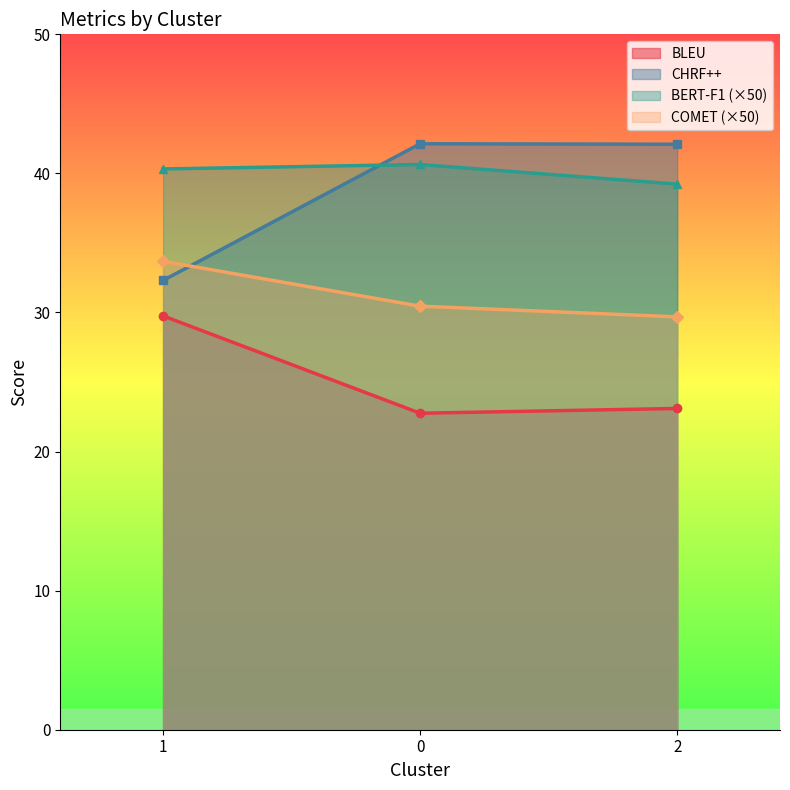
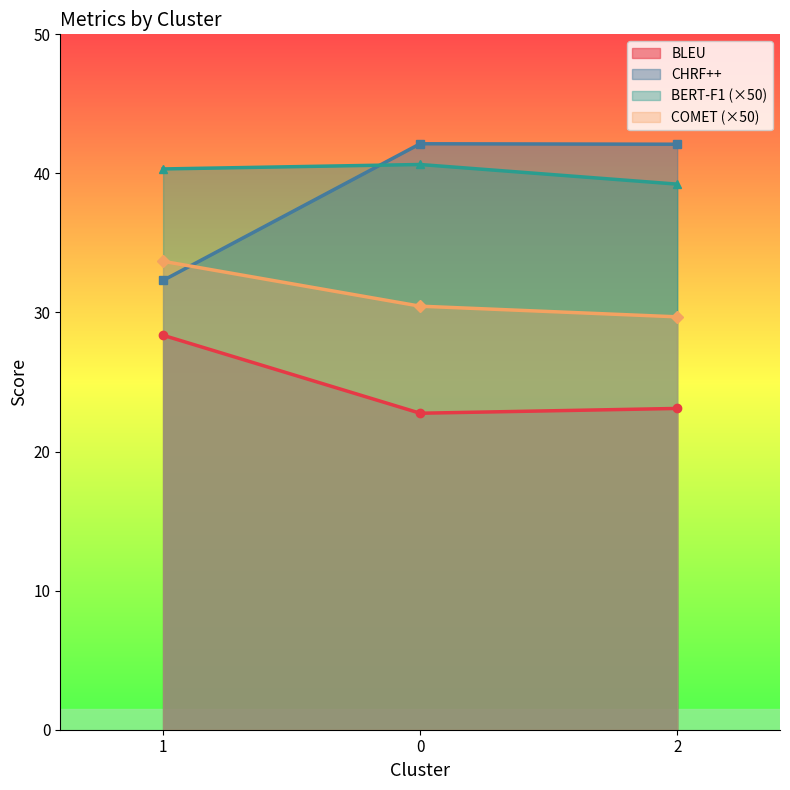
  {
    "BLEU": {
-     "1": 29.8,
+     "1": 28.4,
      "0": 22.8,
      "2": 23.1
    },
    "COMET (×50)": {
      "1": 33.7,
      "0": 30.5,
      "2": 29.7
    }
  }
